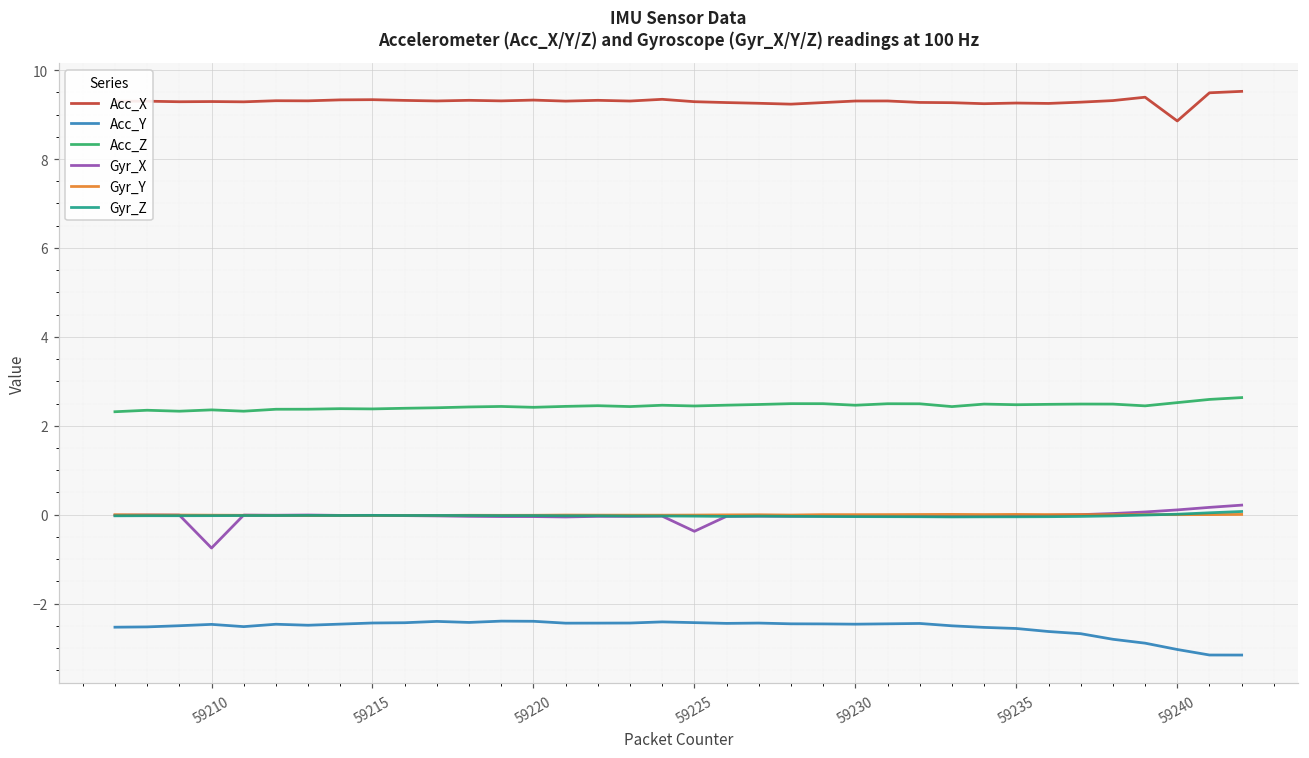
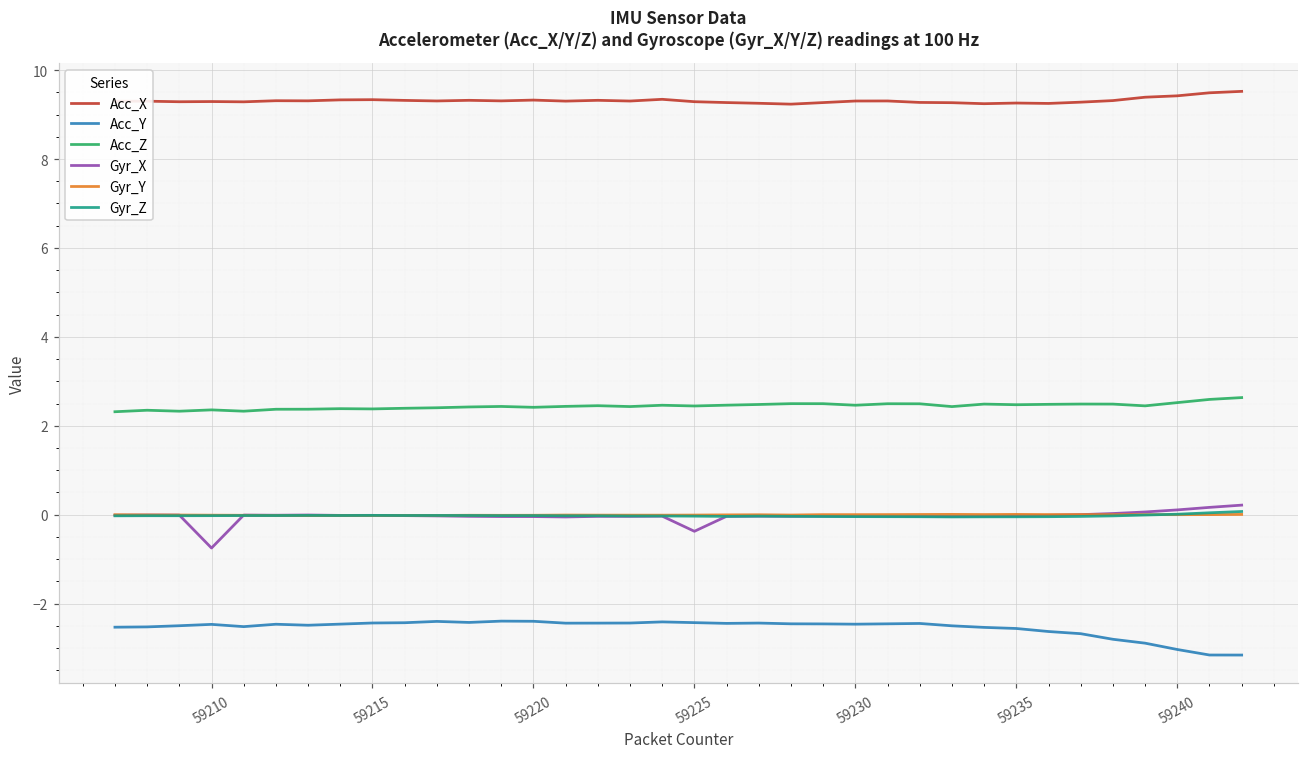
  {
    "Acc_X": {
      "59210": 9.3,
      "59215": 9.3,
      "59220": 9.3,
      "59225": 9.3,
      "59230": 9.3,
      "59235": 9.3,
-     "59240": 8.9
+     "59240": 9.4
    },
    "Acc_Y": {
      "59210": -2.5,
      "59215": -2.4,
      "59220": -2.4,
      "59225": -2.4,
      "59230": -2.5,
      "59235": -2.6,
      "59240": -3.0
    },
    "Gyr_X": {
      "59210": -0.8,
      "59225": -0.4,
      "59240": 0.1
    }
  }
